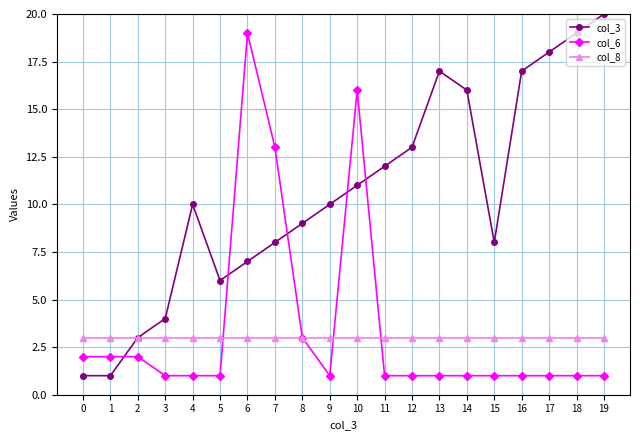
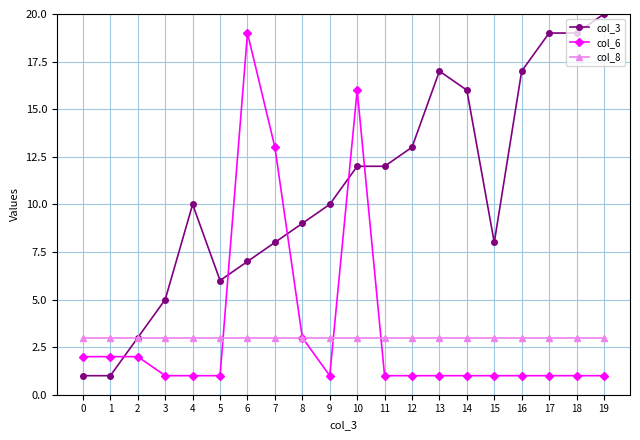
  {
    "col_3": {
      "0": 1,
      "1": 1,
-     "3": 4,
+     "3": 5,
      "4": 10,
      "5": 6,
      "6": 7,
      "7": 8,
      "8": 9,
      "9": 10,
-     "10": 11,
+     "10": 12,
      "11": 12,
      "12": 13,
      "13": 17,
      "14": 16,
      "15": 8,
      "16": 17,
-     "17": 18,
+     "17": 19,
      "19": 20
    },
    "col_6": {
      "0": 2,
      "1": 2,
      "2": 2,
      "3": 1,
      "4": 1,
      "5": 1,
      "6": 19,
      "7": 13,
      "9": 1,
      "10": 16,
      "11": 1,
      "12": 1,
      "13": 1,
      "14": 1,
      "15": 1,
      "16": 1,
      "17": 1,
      "18": 1,
      "19": 1
    },
    "col_8": {
      "0": 3,
      "1": 3,
      "3": 3,
      "4": 3,
      "5": 3,
      "6": 3,
      "7": 3,
      "9": 3,
      "10": 3,
      "11": 3,
      "12": 3,
      "13": 3,
      "14": 3,
      "15": 3,
      "16": 3,
      "17": 3,
      "18": 3,
      "19": 3
    }
  }
